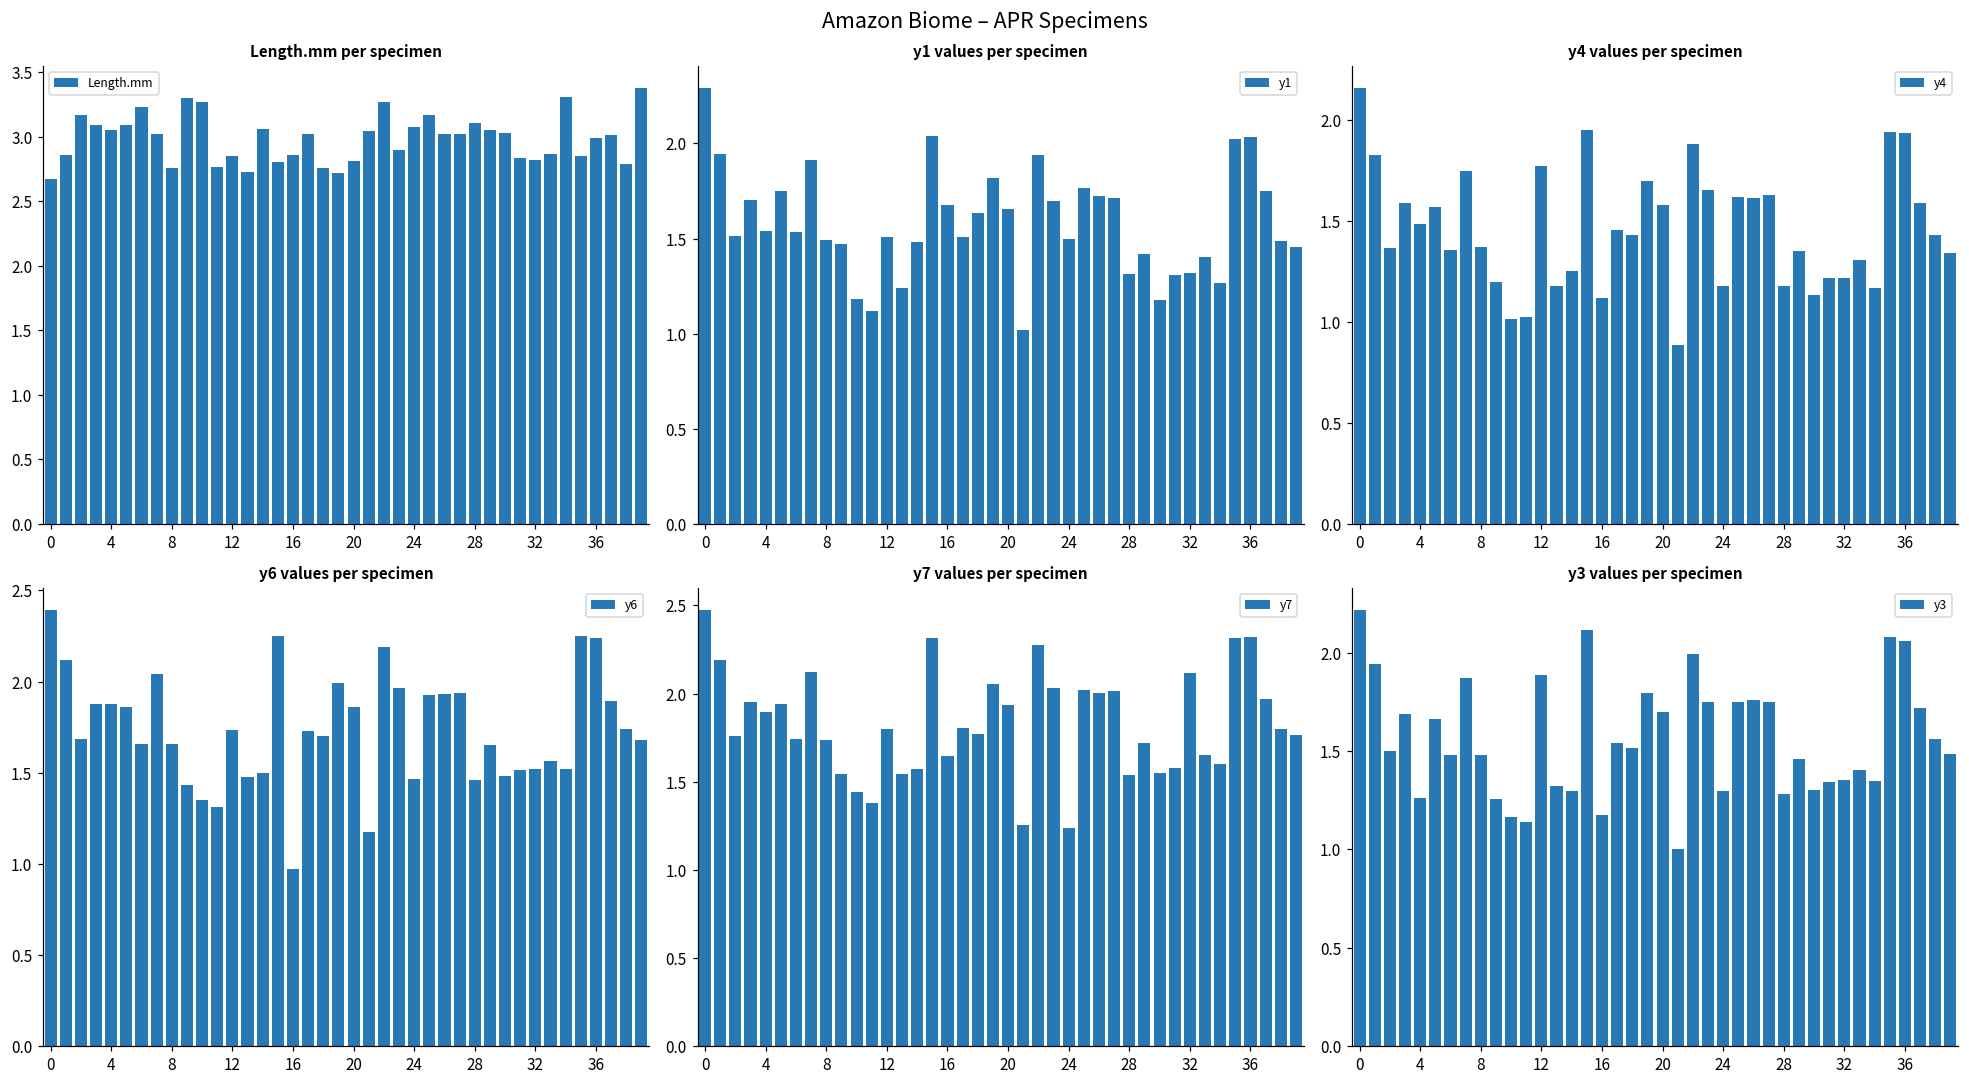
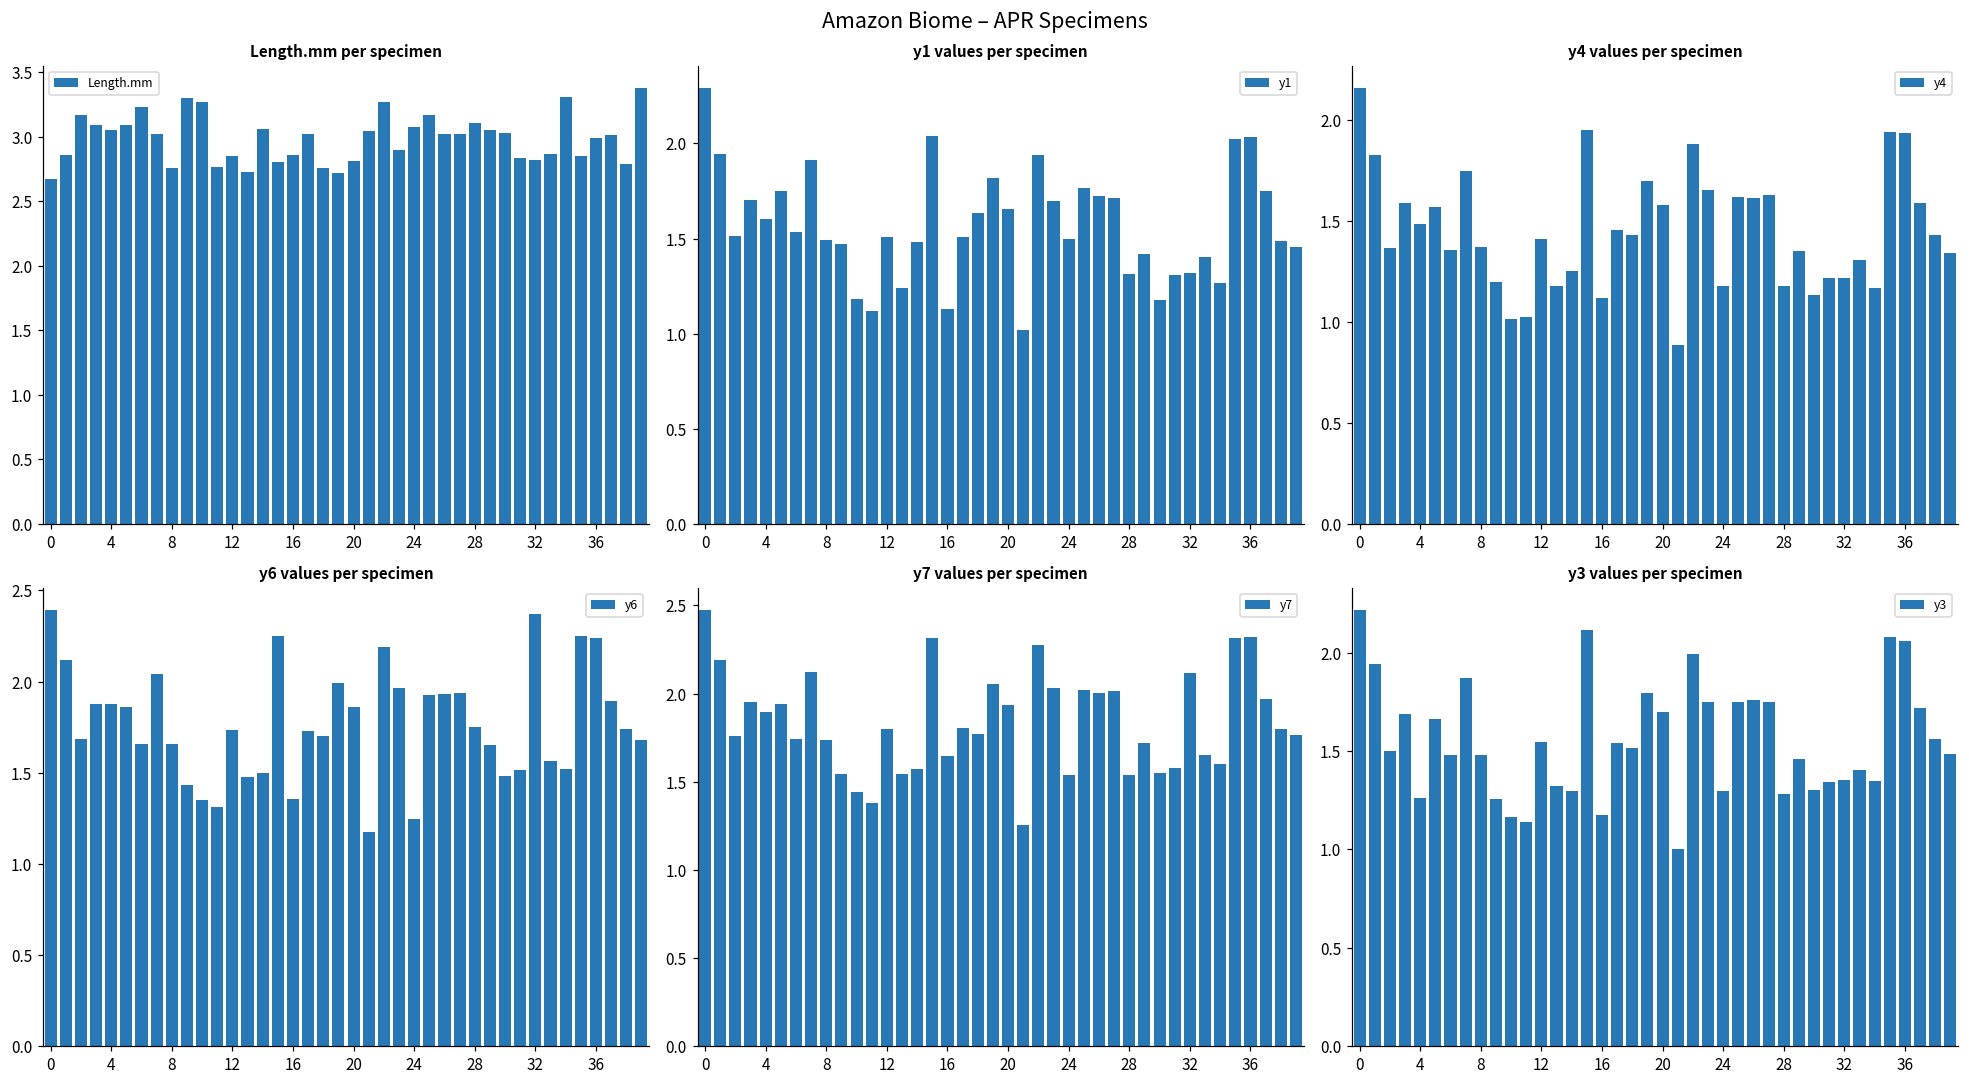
  {
    "Length.mm per specimen": {
      "0": 2.67,
      "4": 3.05,
      "8": 2.76,
      "12": 2.85,
      "16": 2.86,
      "20": 2.81,
      "24": 3.07,
      "28": 3.10,
      "32": 2.82,
      "36": 2.99
    },
    "y1 values per specimen": {
      "0": 2.29,
-     "4": 1.54,
+     "4": 1.60,
      "8": 1.49,
      "12": 1.51,
-     "16": 1.68,
+     "16": 1.13,
      "20": 1.66,
      "24": 1.50,
      "28": 1.32,
      "32": 1.32,
      "36": 2.03
    },
    "y4 values per specimen": {
      "0": 2.16,
      "4": 1.49,
      "8": 1.37,
-     "12": 1.77,
+     "12": 1.41,
      "16": 1.12,
      "20": 1.58,
      "24": 1.18,
      "28": 1.18,
      "32": 1.22,
      "36": 1.94
    },
    "y6 values per specimen": {
      "0": 2.39,
      "4": 1.88,
      "8": 1.66,
      "12": 1.73,
-     "16": 0.97,
+     "16": 1.35,
      "20": 1.86,
-     "24": 1.46,
-     "28": 1.46,
-     "32": 1.52,
+     "24": 1.25,
+     "28": 1.75,
+     "32": 2.37,
      "36": 2.24
    },
    "y7 values per specimen": {
      "0": 2.48,
      "4": 1.89,
      "8": 1.74,
      "12": 1.80,
      "16": 1.65,
      "20": 1.94,
-     "24": 1.24,
+     "24": 1.54,
      "28": 1.54,
      "32": 2.12,
      "36": 2.32
    },
    "y3 values per specimen": {
      "0": 2.22,
      "4": 1.26,
      "8": 1.48,
-     "12": 1.88,
+     "12": 1.55,
      "16": 1.18,
      "20": 1.70,
      "24": 1.30,
      "28": 1.28,
      "32": 1.35,
      "36": 2.06
    }
  }
